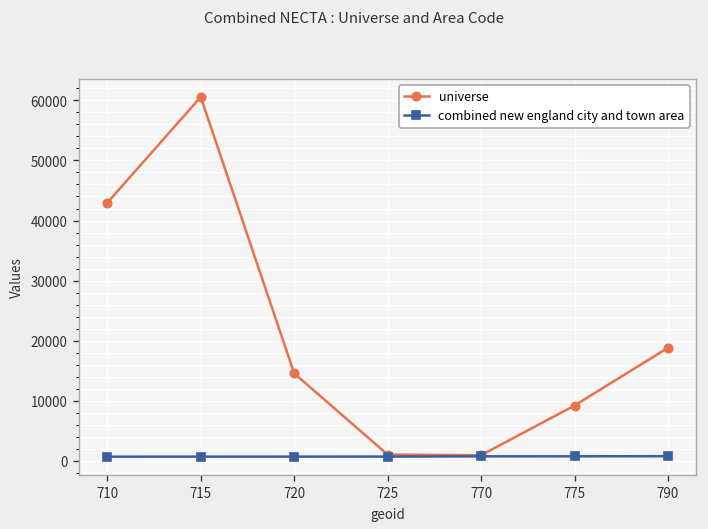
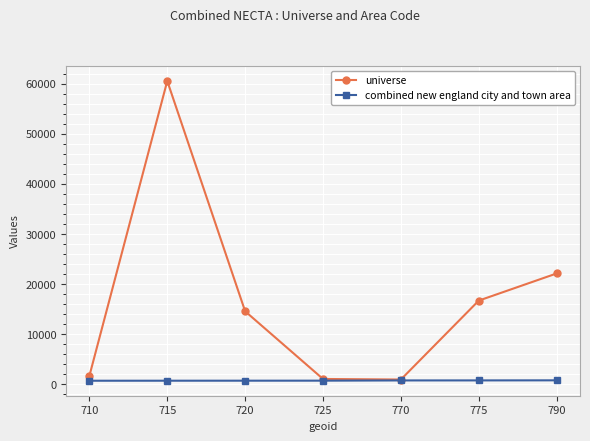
  {
    "universe": {
-     "710": 43000,
+     "710": 2000,
      "715": 61000,
      "720": 15000,
-     "775": 9000,
-     "790": 19000
+     "775": 17000,
+     "790": 22000
    },
    "combined new england city and town area": {
      "710": 1000,
      "715": 1000,
      "720": 1000,
      "775": 1000,
      "790": 1000
    }
  }
